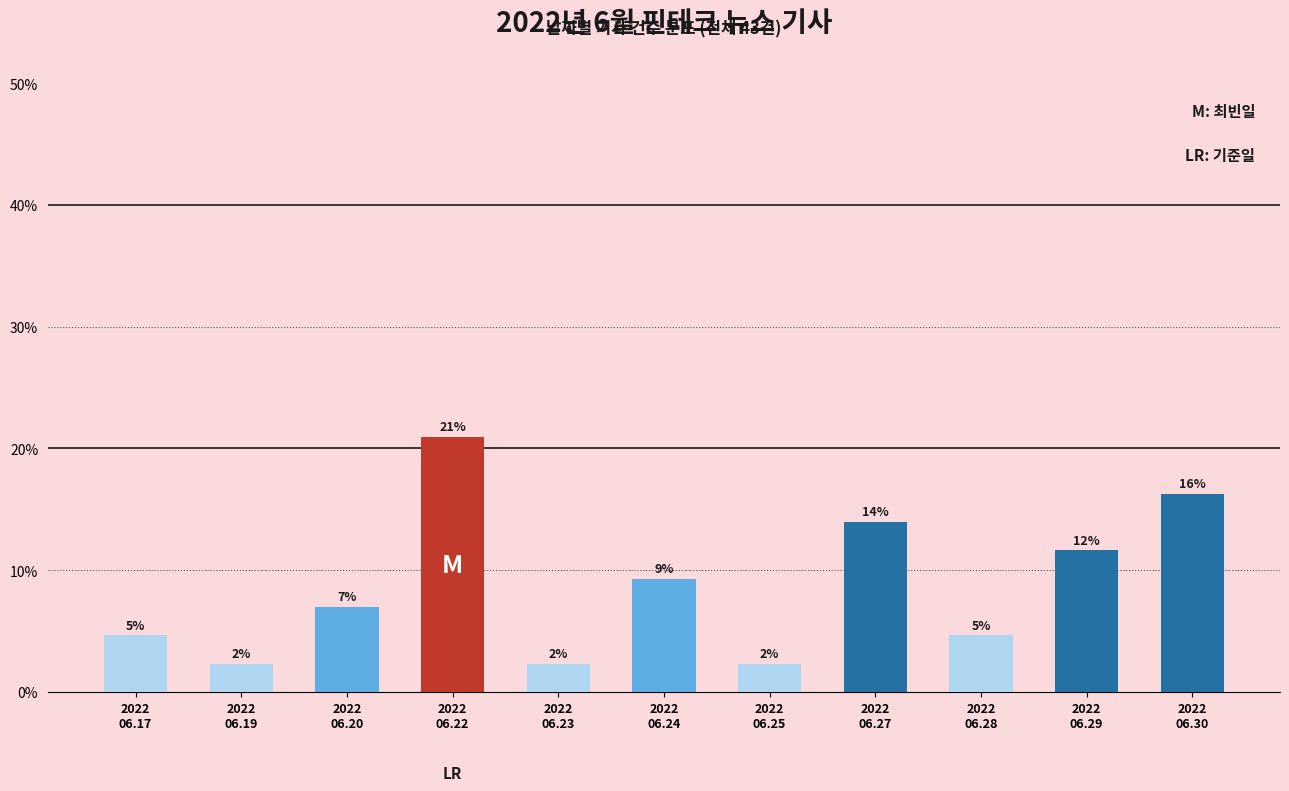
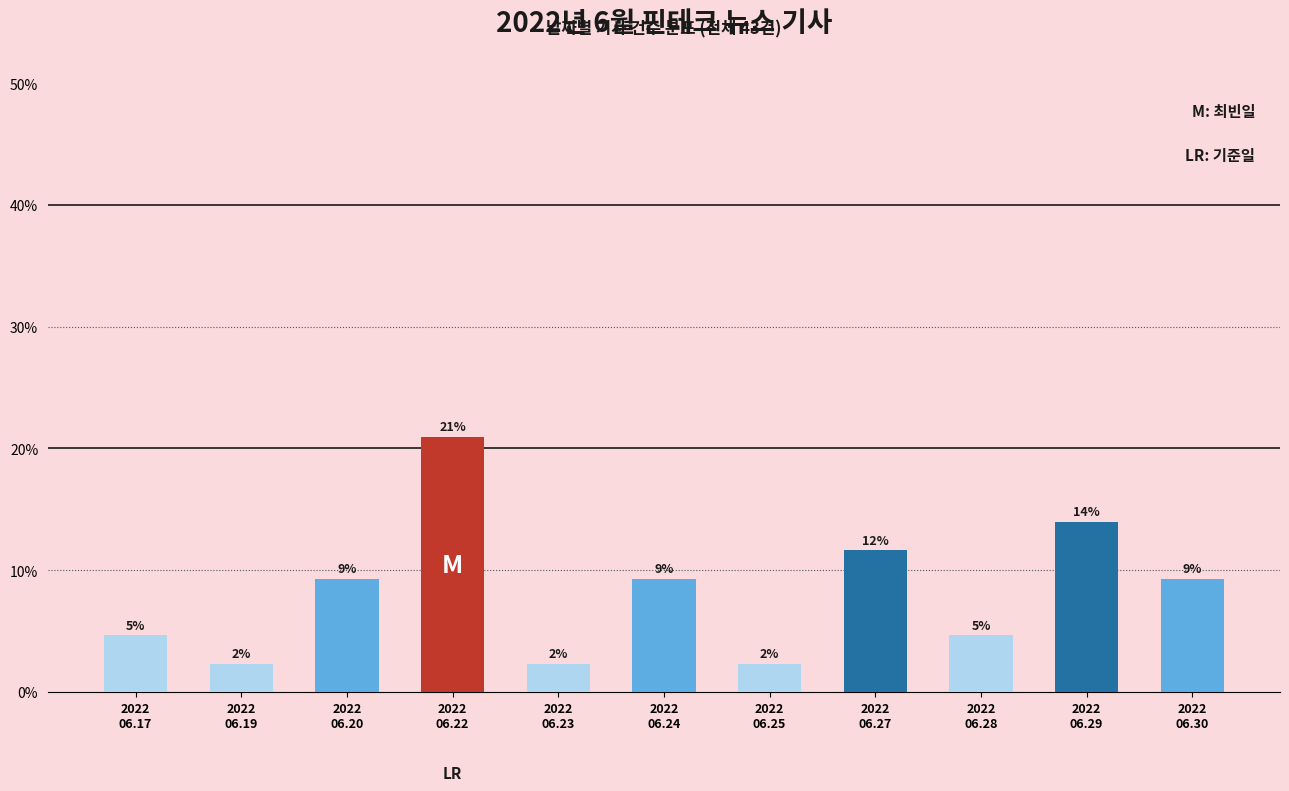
  {
    "2022 06.17": "5%",
    "2022 06.19": "2%",
-   "2022 06.20": "7%",
+   "2022 06.20": "9%",
    "2022 06.22": "21%",
    "2022 06.23": "2%",
    "2022 06.24": "9%",
    "2022 06.25": "2%",
-   "2022 06.27": "14%",
+   "2022 06.27": "12%",
    "2022 06.28": "5%",
-   "2022 06.29": "12%",
-   "2022 06.30": "16%"
+   "2022 06.29": "14%",
+   "2022 06.30": "9%"
  }
